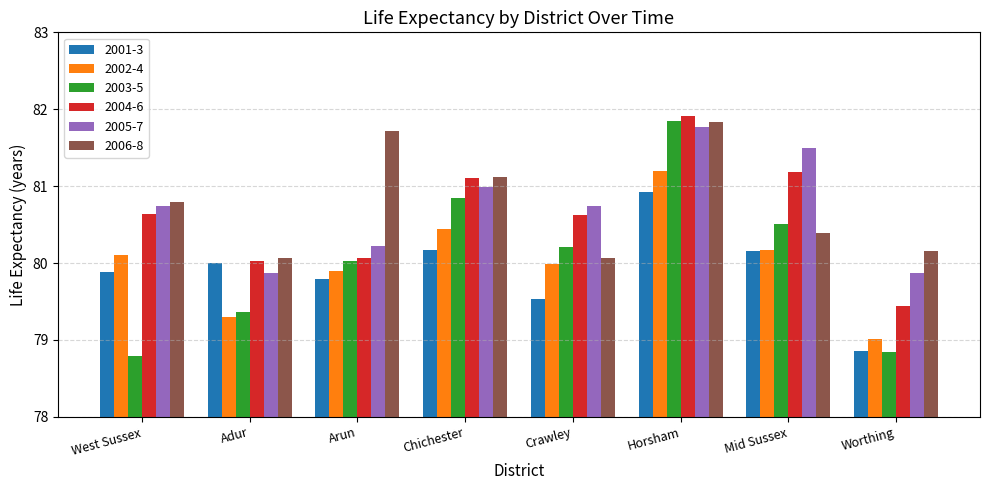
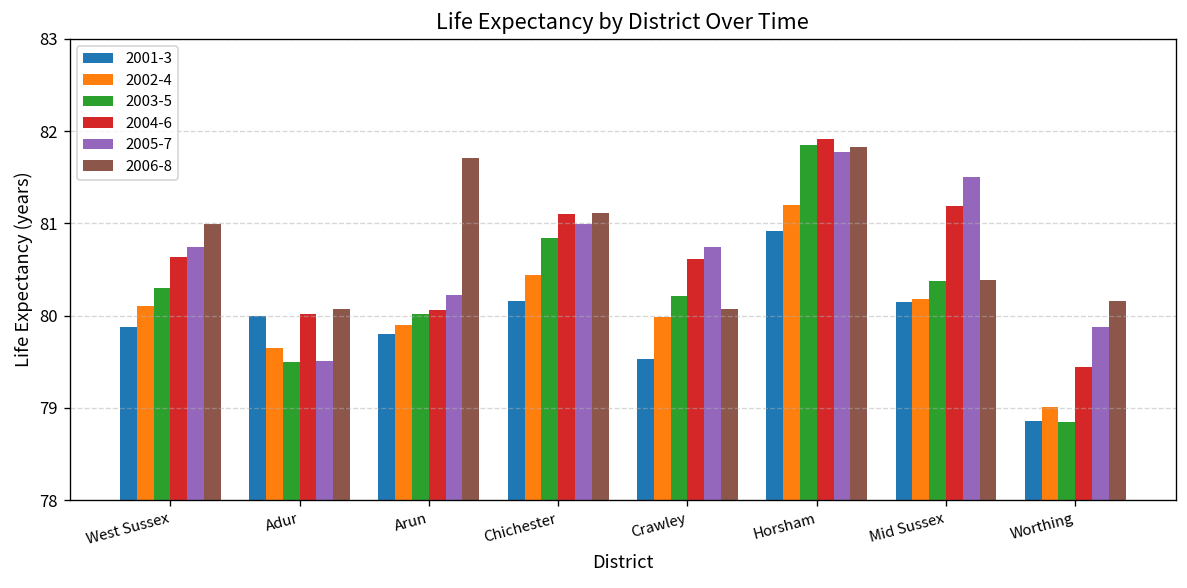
  {
    "2001-3": {
      "West Sussex": 79.9,
      "Adur": 80.0,
      "Arun": 79.8,
      "Chichester": 80.2,
      "Crawley": 79.5,
      "Horsham": 80.9,
      "Mid Sussex": 80.2,
      "Worthing": 78.9
    },
    "2002-4": {
      "West Sussex": 80.1,
-     "Adur": 79.3,
+     "Adur": 79.6,
      "Arun": 79.9,
      "Chichester": 80.4,
      "Crawley": 80.0,
      "Horsham": 81.2,
      "Mid Sussex": 80.2,
      "Worthing": 79.0
    },
    "2003-5": {
-     "West Sussex": 78.8,
-     "Adur": 79.4,
+     "West Sussex": 80.3,
+     "Adur": 79.5,
      "Arun": 80.0,
      "Chichester": 80.8,
      "Crawley": 80.2,
      "Horsham": 81.9,
-     "Mid Sussex": 80.5,
+     "Mid Sussex": 80.4,
      "Worthing": 78.8
    },
    "2004-6": {
      "West Sussex": 80.6,
      "Adur": 80.0,
      "Arun": 80.1,
      "Chichester": 81.1,
      "Crawley": 80.6,
      "Horsham": 81.9,
      "Mid Sussex": 81.2,
      "Worthing": 79.4
    },
    "2005-7": {
      "West Sussex": 80.7,
-     "Adur": 79.9,
+     "Adur": 79.5,
      "Arun": 80.2,
      "Chichester": 81.0,
      "Crawley": 80.7,
      "Horsham": 81.8,
      "Mid Sussex": 81.5,
      "Worthing": 79.9
    },
    "2006-8": {
-     "West Sussex": 80.8,
+     "West Sussex": 81.0,
      "Adur": 80.1,
      "Arun": 81.7,
      "Chichester": 81.1,
      "Crawley": 80.1,
      "Horsham": 81.8,
      "Mid Sussex": 80.4,
      "Worthing": 80.2
    }
  }
